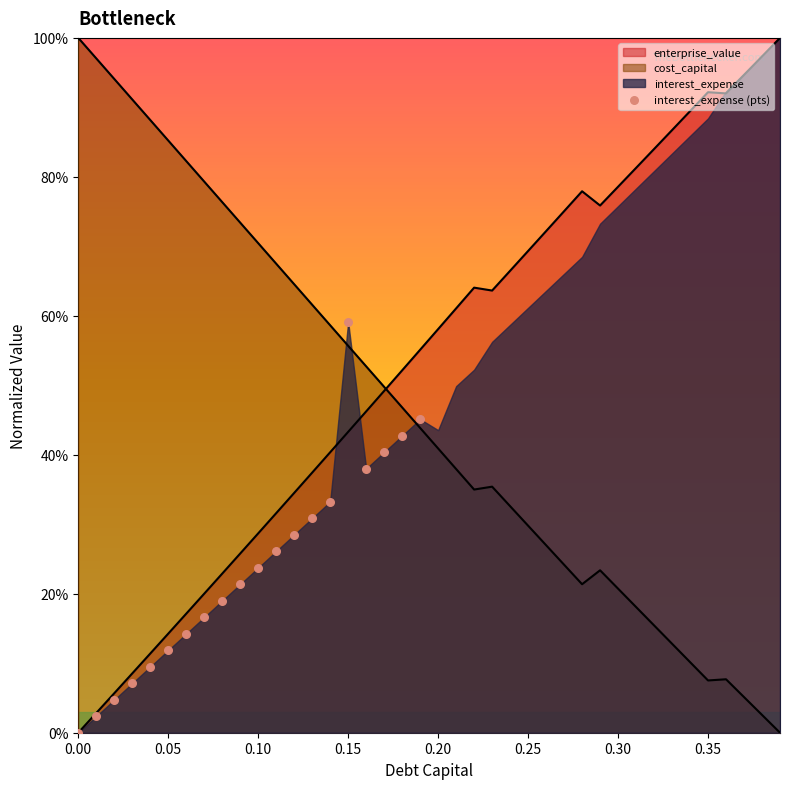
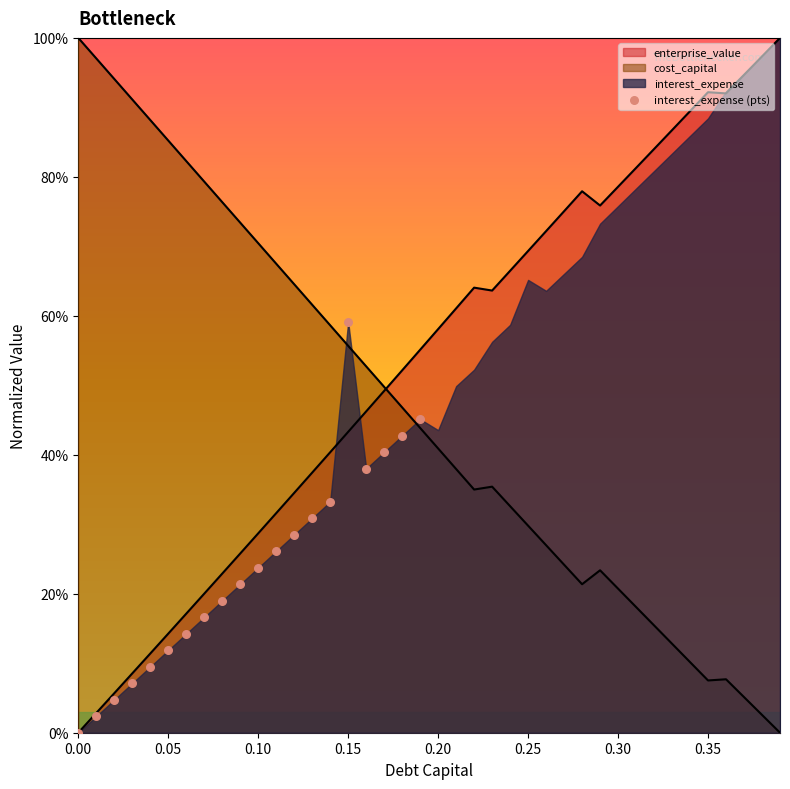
  {
    "interest_expense": {
      "0.20": "44%",
-     "0.25": "61%",
+     "0.25": "65%",
      "0.30": "76%",
      "0.35": "88%"
    }
  }
